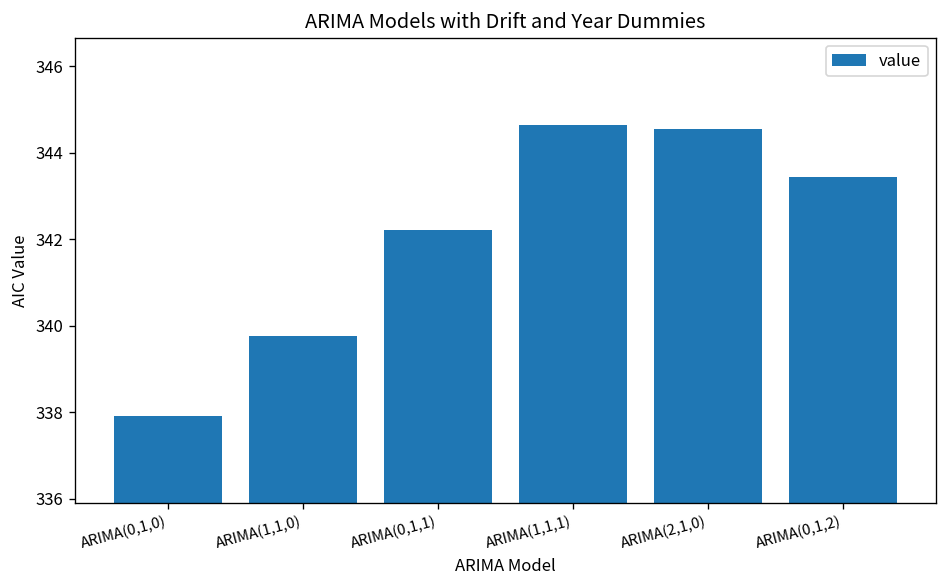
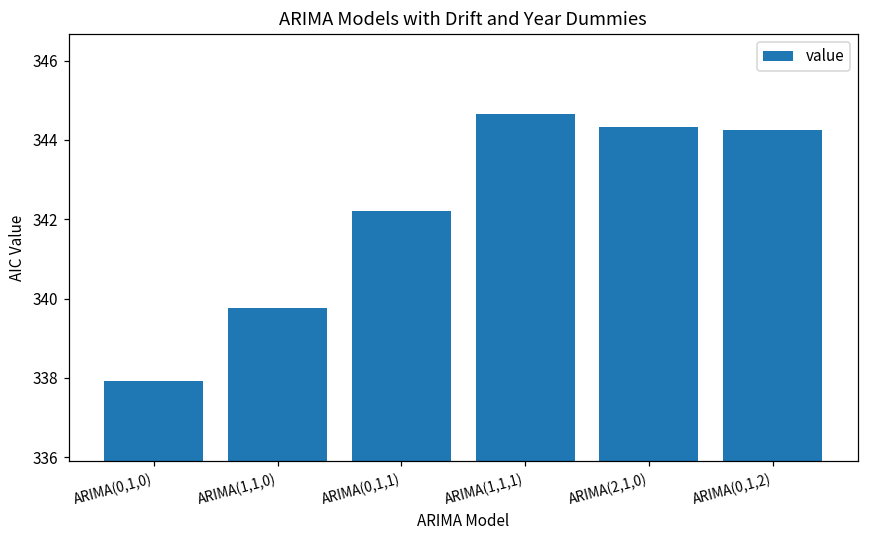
  {
    "ARIMA(0,1,0)": 337.9,
    "ARIMA(1,1,0)": 339.8,
    "ARIMA(0,1,1)": 342.2,
    "ARIMA(1,1,1)": 344.6,
-   "ARIMA(2,1,0)": 344.6,
-   "ARIMA(0,1,2)": 343.4
+   "ARIMA(2,1,0)": 344.3,
+   "ARIMA(0,1,2)": 344.2
  }
